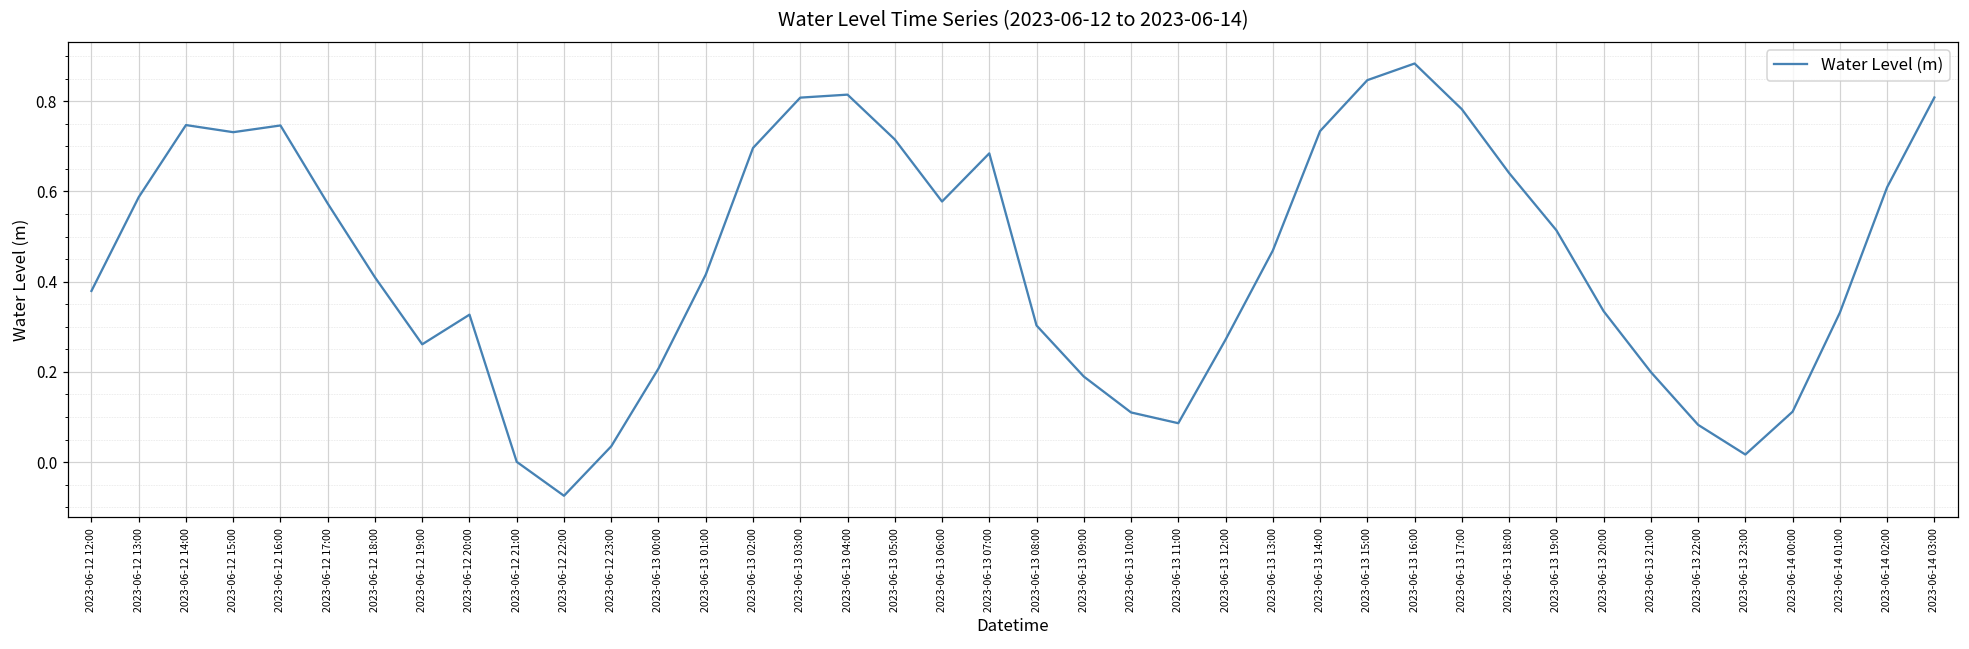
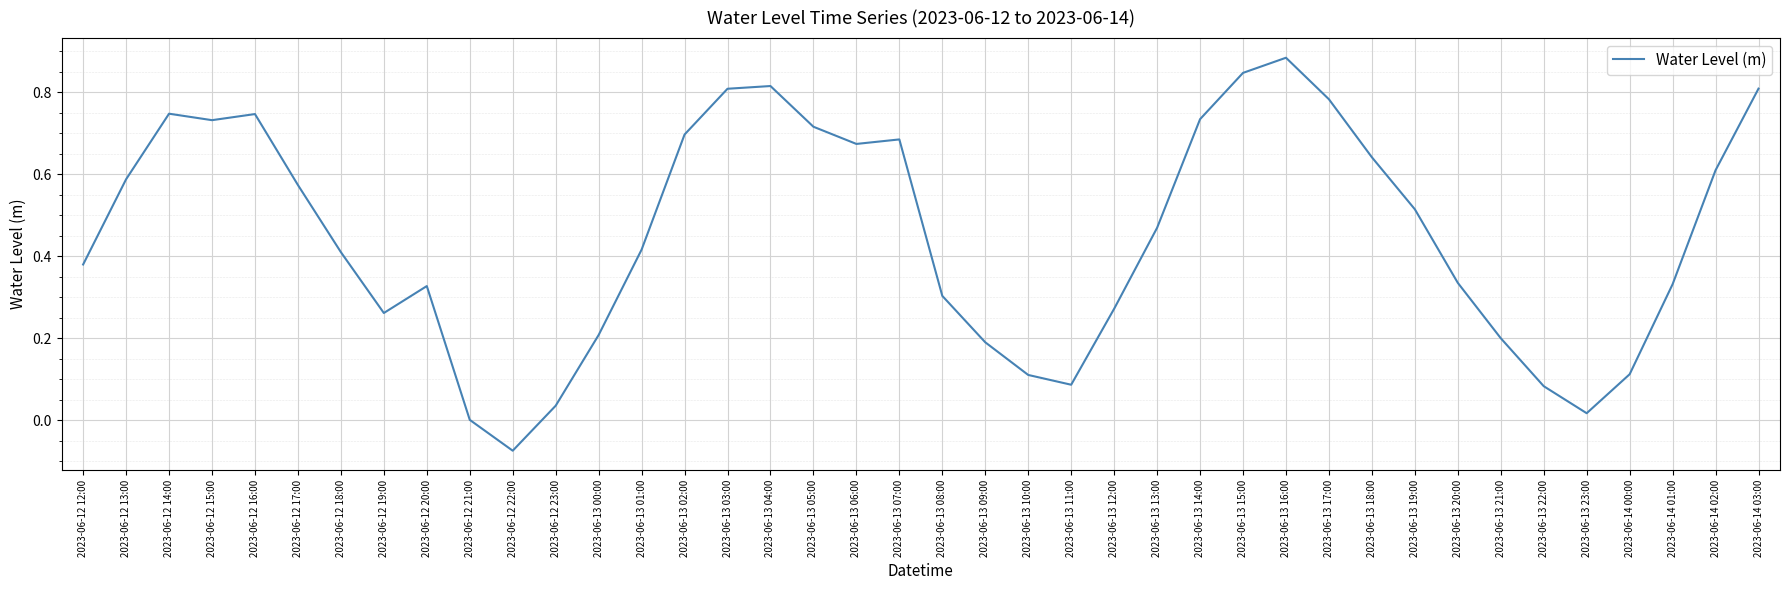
  {
    "2023-06-12 12:00": 0.38,
    "2023-06-12 13:00": 0.59,
    "2023-06-12 14:00": 0.75,
    "2023-06-12 15:00": 0.73,
    "2023-06-12 16:00": 0.75,
    "2023-06-12 17:00": 0.57,
    "2023-06-12 18:00": 0.41,
    "2023-06-12 19:00": 0.26,
    "2023-06-12 20:00": 0.33,
    "2023-06-12 21:00": 0.00,
    "2023-06-12 22:00": -0.07,
    "2023-06-12 23:00": 0.03,
    "2023-06-13 00:00": 0.21,
    "2023-06-13 01:00": 0.42,
    "2023-06-13 02:00": 0.70,
    "2023-06-13 03:00": 0.81,
    "2023-06-13 04:00": 0.81,
    "2023-06-13 05:00": 0.72,
-   "2023-06-13 06:00": 0.58,
+   "2023-06-13 06:00": 0.67,
    "2023-06-13 07:00": 0.68,
    "2023-06-13 08:00": 0.30,
    "2023-06-13 09:00": 0.19,
    "2023-06-13 10:00": 0.11,
    "2023-06-13 11:00": 0.09,
    "2023-06-13 12:00": 0.27,
    "2023-06-13 13:00": 0.47,
    "2023-06-13 14:00": 0.73,
    "2023-06-13 15:00": 0.85,
    "2023-06-13 16:00": 0.88,
    "2023-06-13 17:00": 0.78,
    "2023-06-13 18:00": 0.64,
    "2023-06-13 19:00": 0.51,
    "2023-06-13 20:00": 0.33,
    "2023-06-13 21:00": 0.20,
    "2023-06-13 22:00": 0.08,
    "2023-06-13 23:00": 0.02,
    "2023-06-14 00:00": 0.11,
    "2023-06-14 01:00": 0.33,
    "2023-06-14 02:00": 0.61,
    "2023-06-14 03:00": 0.81
  }
